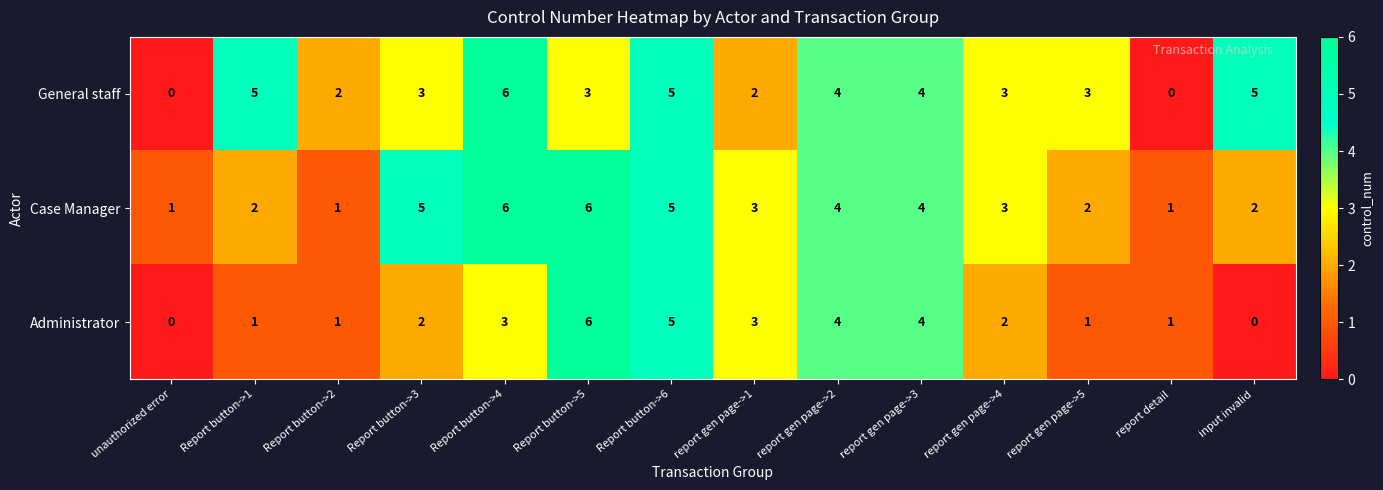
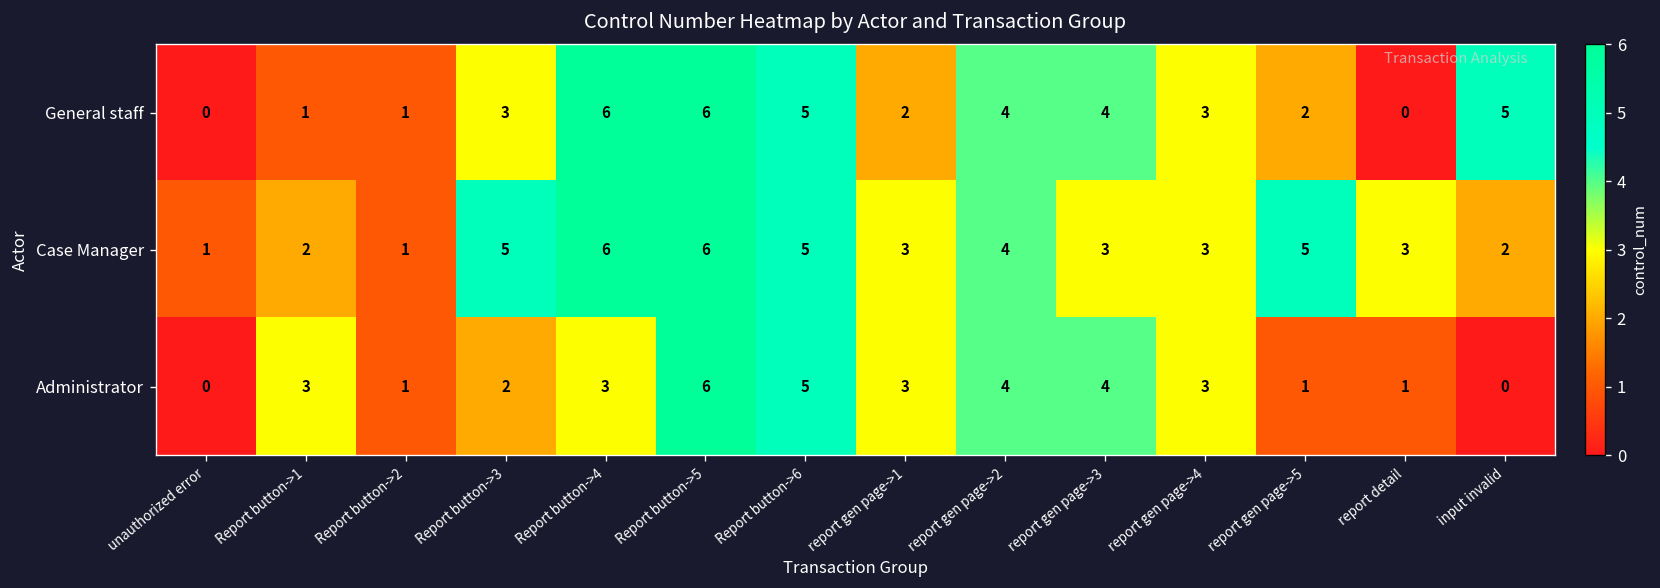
  {
    "General staff": {
      "unauthorized error": 0,
-     "Report button->1": 5,
-     "Report button->2": 2,
+     "Report button->1": 1,
+     "Report button->2": 1,
      "Report button->3": 3,
      "Report button->4": 6,
-     "Report button->5": 3,
+     "Report button->5": 6,
      "Report button->6": 5,
      "report gen page->1": 2,
      "report gen page->2": 4,
      "report gen page->3": 4,
      "report gen page->4": 3,
-     "report gen page->5": 3,
+     "report gen page->5": 2,
      "report detail": 0
    },
    "Case Manager": {
      "unauthorized error": 1,
      "Report button->1": 2,
      "Report button->2": 1,
      "Report button->3": 5,
      "Report button->4": 6,
      "Report button->5": 6,
      "Report button->6": 5,
      "report gen page->1": 3,
      "report gen page->2": 4,
-     "report gen page->3": 4,
+     "report gen page->3": 3,
      "report gen page->4": 3,
-     "report gen page->5": 2,
-     "report detail": 1,
+     "report gen page->5": 5,
+     "report detail": 3,
      "input invalid": 2
    },
    "Administrator": {
      "unauthorized error": 0,
-     "Report button->1": 1,
+     "Report button->1": 3,
      "Report button->2": 1,
      "Report button->3": 2,
      "Report button->4": 3,
      "Report button->5": 6,
      "Report button->6": 5,
      "report gen page->1": 3,
      "report gen page->2": 4,
      "report gen page->3": 4,
-     "report gen page->4": 2,
+     "report gen page->4": 3,
      "report gen page->5": 1,
      "report detail": 1,
      "input invalid": 0
    }
  }
